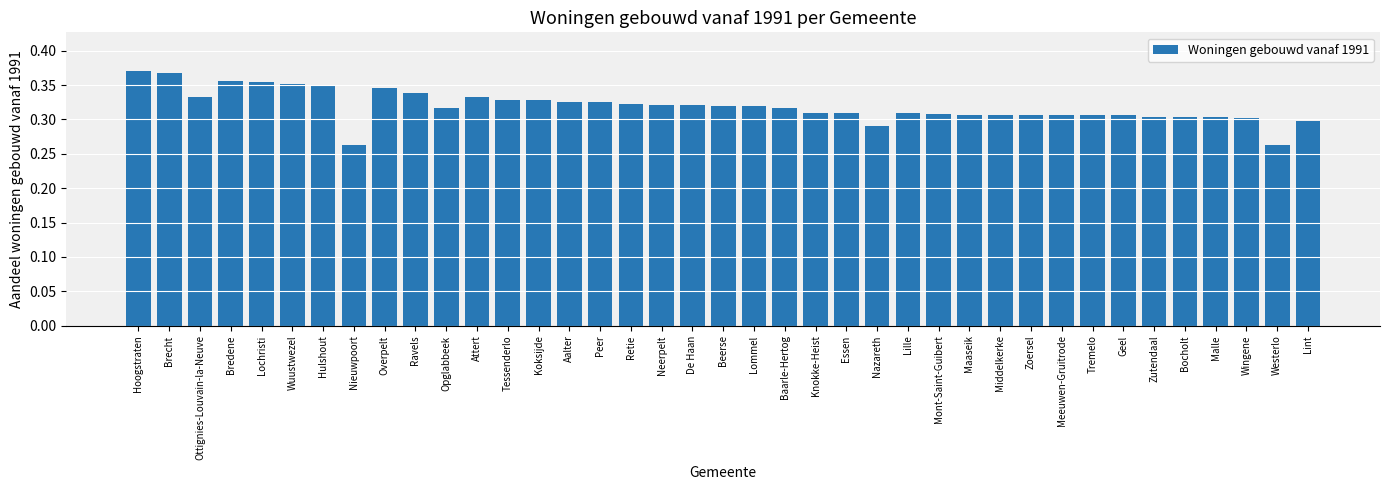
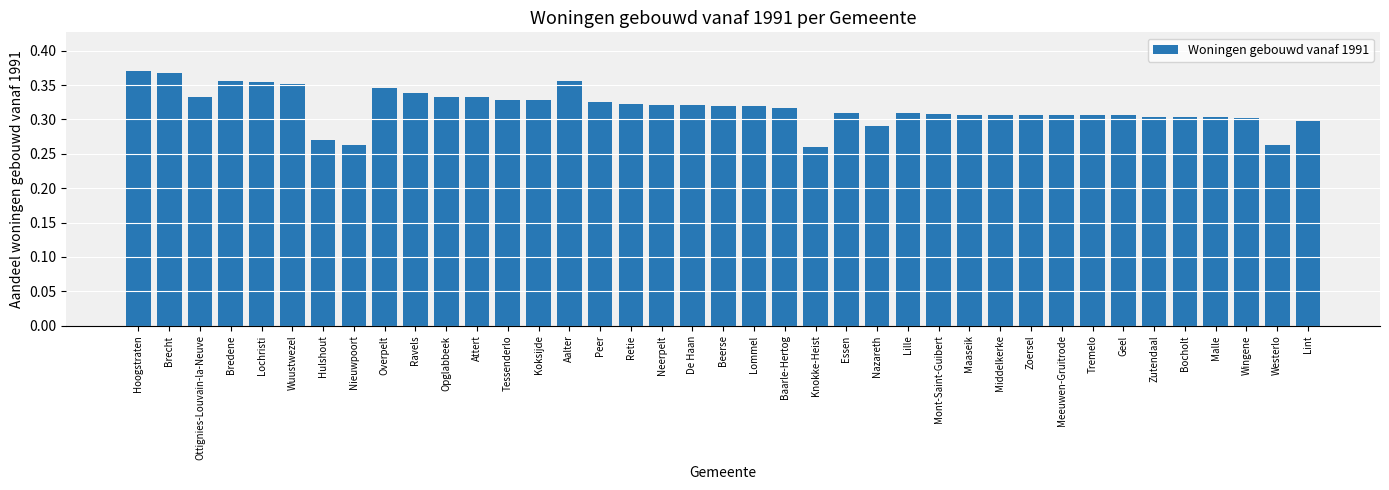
  {
    "Hoogstraten": 0.37,
    "Brecht": 0.37,
    "Ottignies-Louvain-la-Neuve": 0.33,
    "Bredene": 0.36,
    "Lochristi": 0.36,
    "Wuustwezel": 0.35,
-   "Hulshout": 0.35,
+   "Hulshout": 0.27,
    "Nieuwpoort": 0.26,
    "Overpelt": 0.35,
    "Ravels": 0.34,
-   "Opglabbeek": 0.32,
+   "Opglabbeek": 0.33,
    "Attert": 0.33,
    "Tessenderlo": 0.33,
    "Koksijde": 0.33,
-   "Aalter": 0.33,
+   "Aalter": 0.36,
    "Peer": 0.33,
    "Retie": 0.32,
    "Neerpelt": 0.32,
    "De Haan": 0.32,
    "Beerse": 0.32,
    "Lommel": 0.32,
    "Baarle-Hertog": 0.32,
-   "Knokke-Heist": 0.31,
+   "Knokke-Heist": 0.26,
    "Essen": 0.31,
    "Nazareth": 0.29,
    "Lille": 0.31,
    "Mont-Saint-Guibert": 0.31,
    "Maaseik": 0.31,
    "Middelkerke": 0.31,
    "Zoersel": 0.31,
    "Meeuwen-Gruitrode": 0.31,
    "Tremelo": 0.31,
    "Geel": 0.31,
    "Zutendaal": 0.30,
    "Bocholt": 0.30,
    "Malle": 0.30,
    "Wingene": 0.30,
    "Westerlo": 0.26,
    "Lint": 0.30
  }
